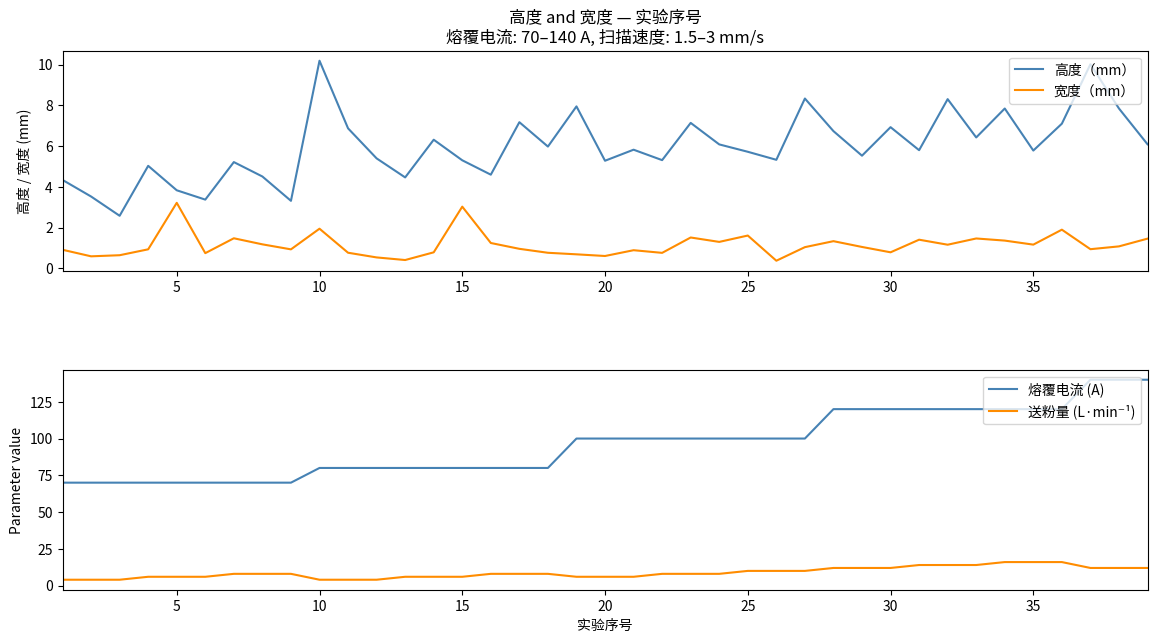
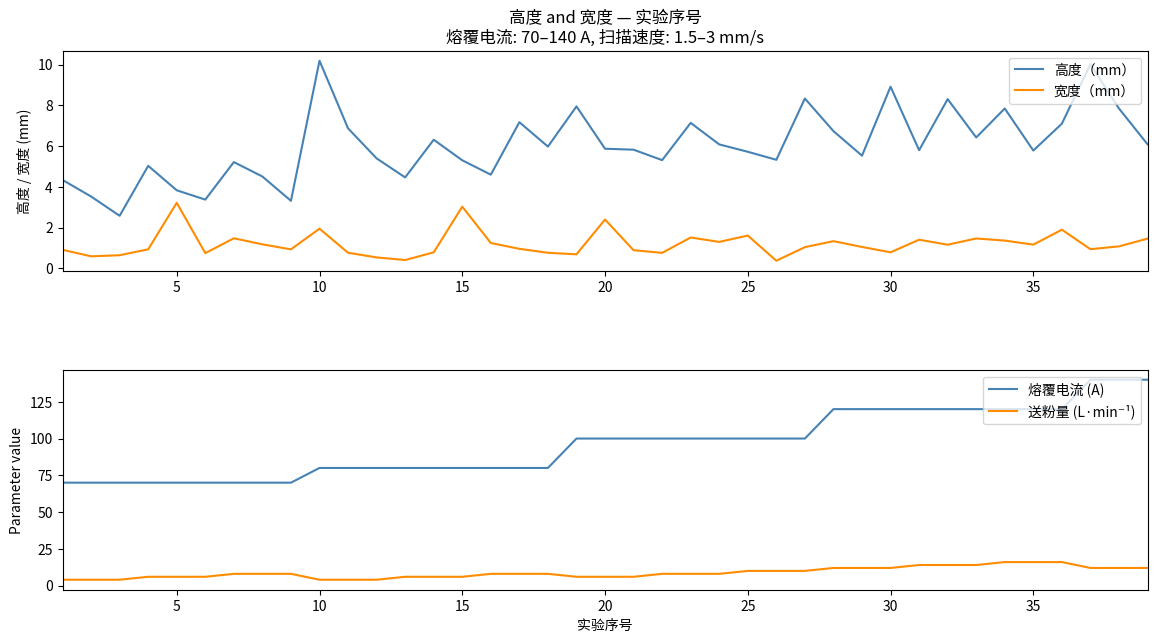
  {
    "高度 and 宽度 — 实验序号 熔覆电流: 70–140 A, 扫描速度: 1.5–3 mm/s": {
      "高度（mm）": {
        "5": 3.8,
        "10": 10.2,
        "15": 5.3,
-       "20": 5.3,
+       "20": 5.9,
        "25": 5.7,
-       "30": 6.9,
+       "30": 8.9,
        "35": 5.8
      },
      "宽度（mm）": {
        "5": 3.2,
        "10": 2.0,
        "15": 3.0,
-       "20": 0.6,
+       "20": 2.4,
        "25": 1.6,
        "30": 0.8,
        "35": 1.2
      }
    }
  }
